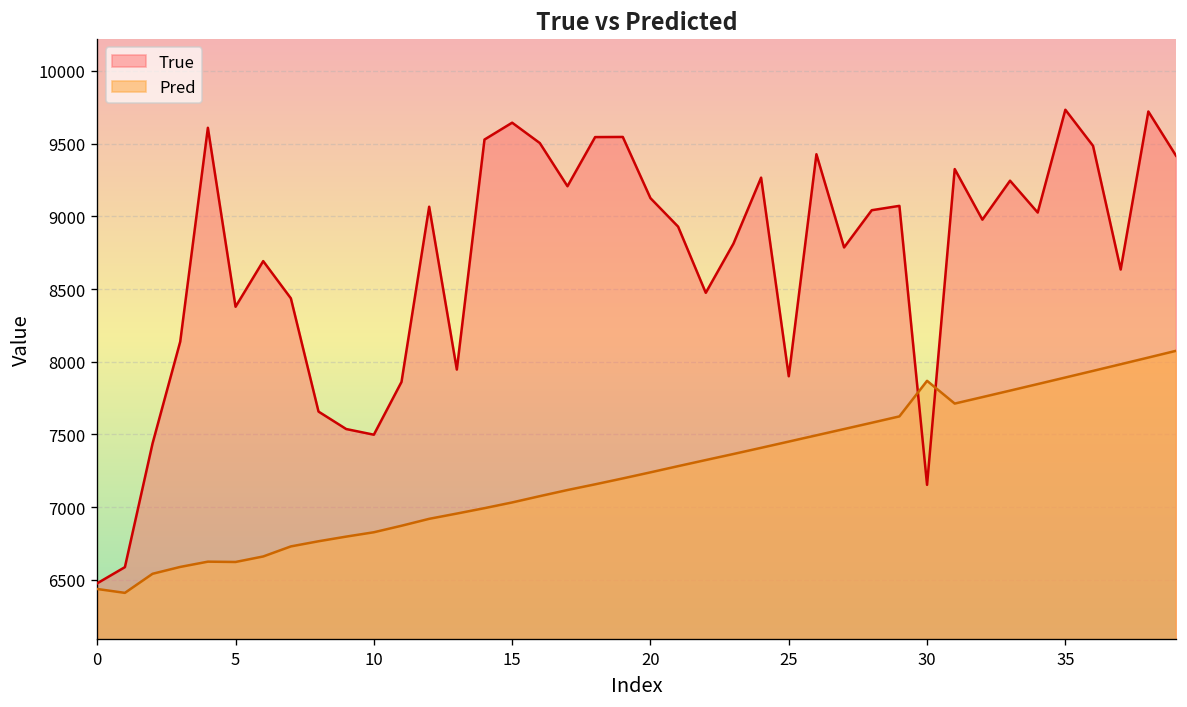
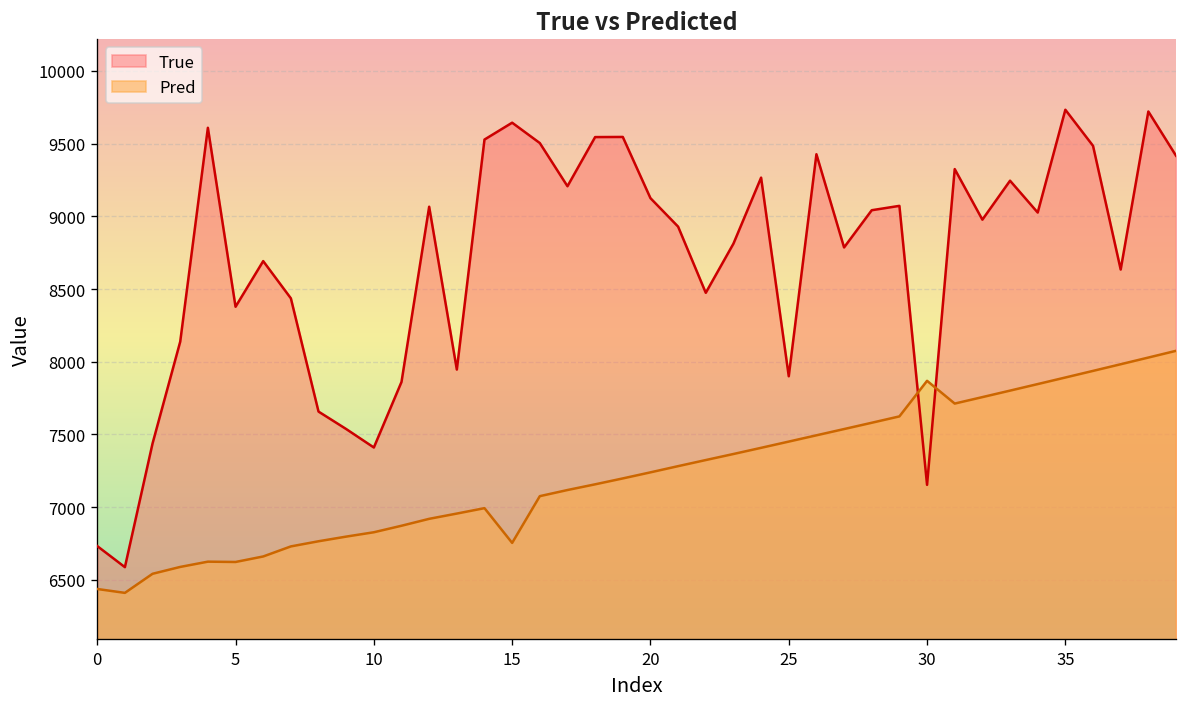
  {
    "True": {
-     "0": 6480,
+     "0": 6730,
      "5": 8380,
-     "10": 7500,
+     "10": 7410,
      "15": 9640,
      "20": 9130,
      "25": 7900,
      "30": 7150,
      "35": 9730
    },
    "Pred": {
      "0": 6440,
      "5": 6620,
      "10": 6830,
-     "15": 7030,
+     "15": 6750,
      "20": 7240,
      "25": 7450,
      "30": 7870,
      "35": 7890
    }
  }
